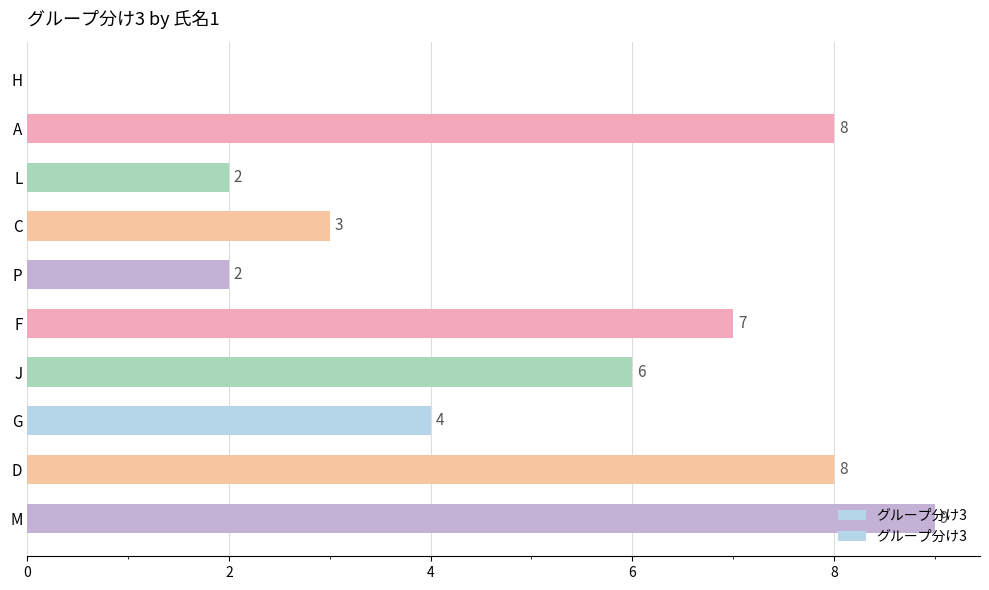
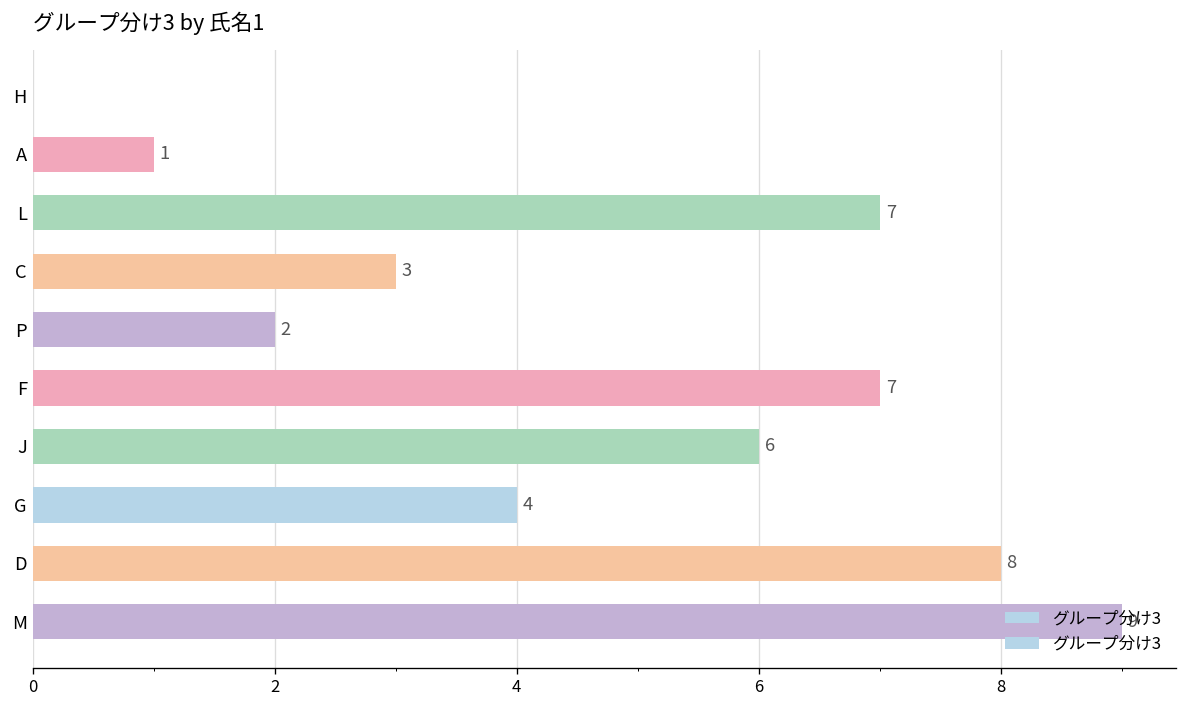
  {
-   "A": 8,
-   "L": 2,
+   "A": 1,
+   "L": 7,
    "C": 3,
    "P": 2,
    "F": 7,
    "J": 6,
    "G": 4,
    "D": 8,
    "M": 9
  }
